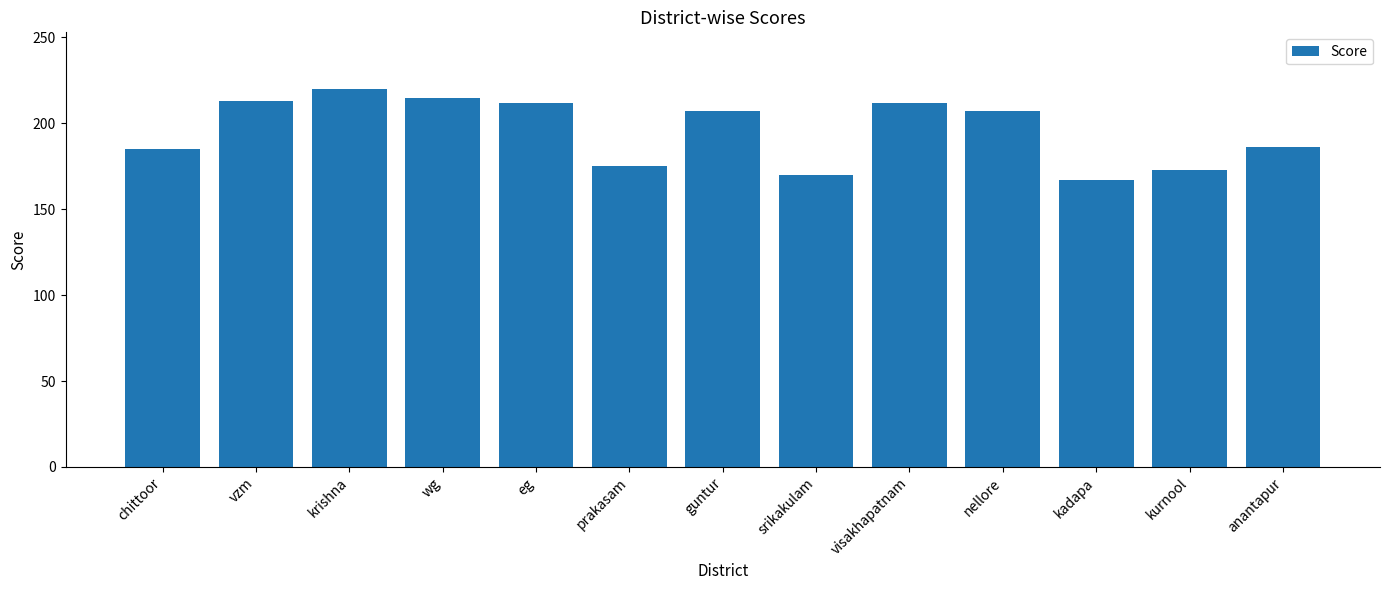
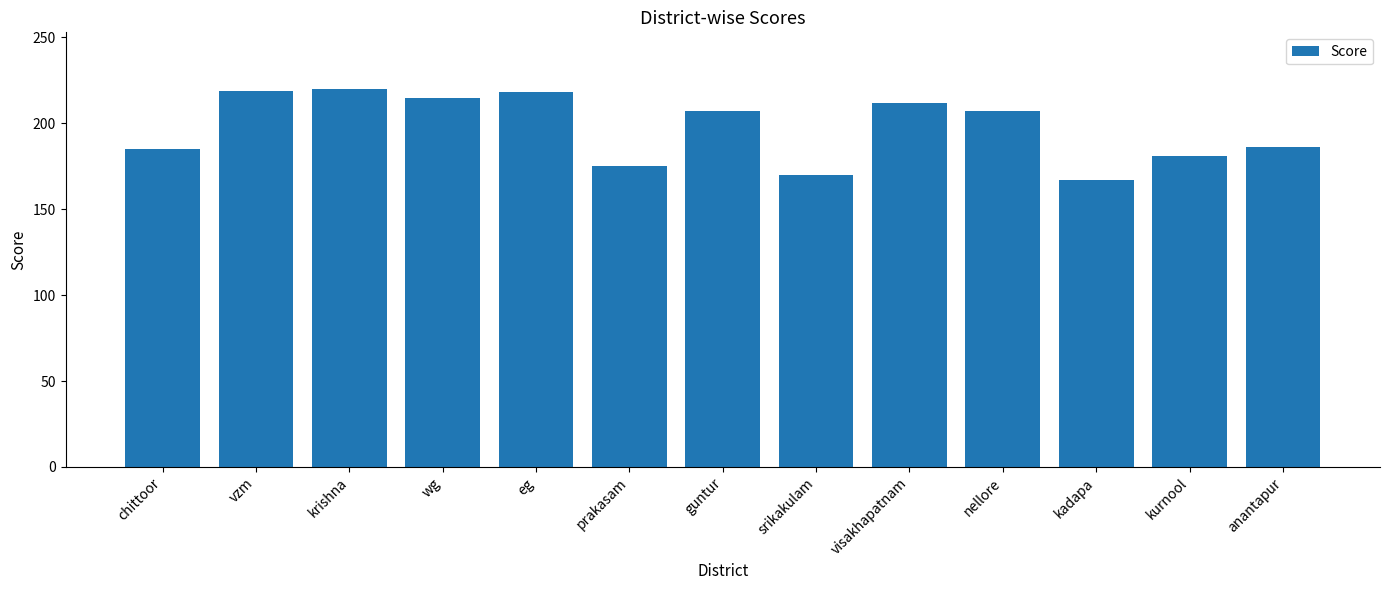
  {
    "chittoor": 185,
-   "vzm": 213,
+   "vzm": 219,
    "krishna": 220,
    "wg": 215,
-   "eg": 212,
+   "eg": 218,
    "prakasam": 175,
    "guntur": 207,
    "srikakulam": 170,
    "visakhapatnam": 212,
    "nellore": 207,
    "kadapa": 167,
-   "kurnool": 173,
+   "kurnool": 181,
    "anantapur": 186
  }
